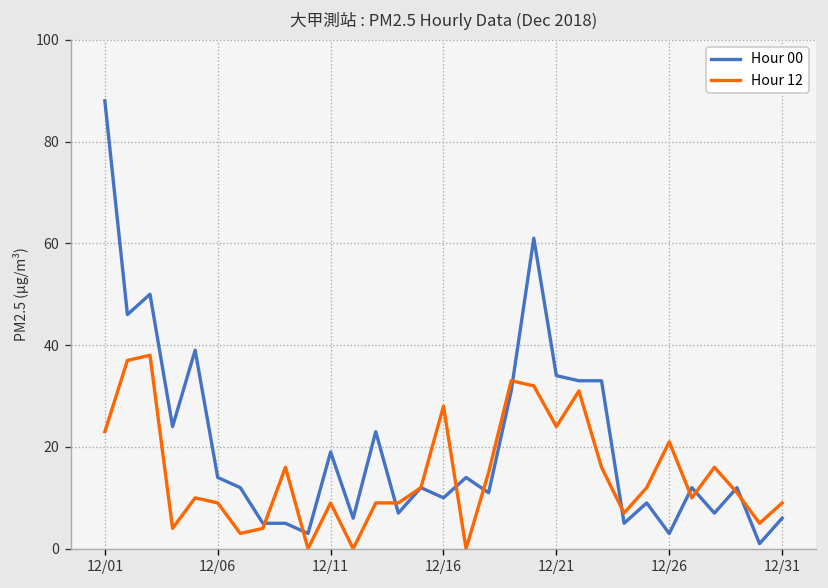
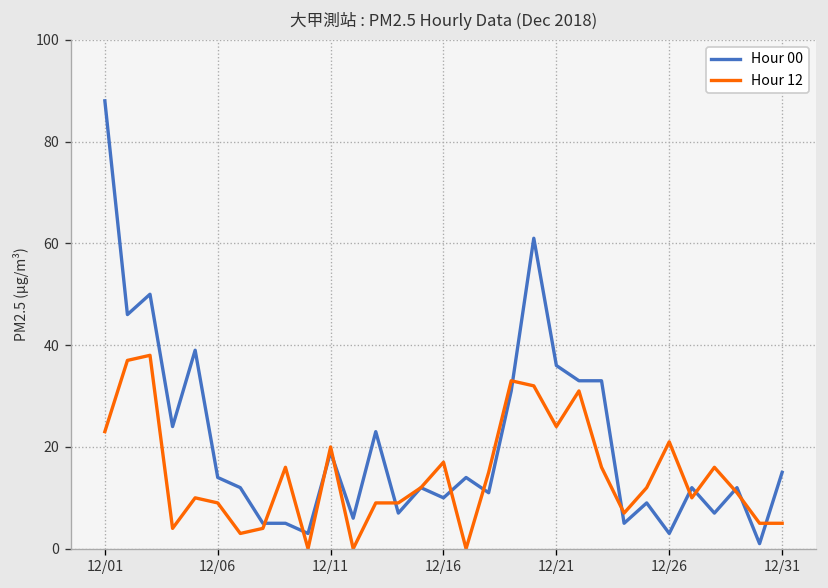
  {
    "Hour 00": {
      "12/01": 88,
      "12/06": 14,
      "12/11": 19,
      "12/16": 10,
-     "12/21": 34,
+     "12/21": 36,
      "12/26": 3,
-     "12/31": 6
+     "12/31": 15
    },
    "Hour 12": {
      "12/01": 23,
      "12/06": 9,
-     "12/11": 9,
-     "12/16": 28,
+     "12/11": 20,
+     "12/16": 17,
      "12/21": 24,
      "12/26": 21,
-     "12/31": 9
+     "12/31": 5
    }
  }
